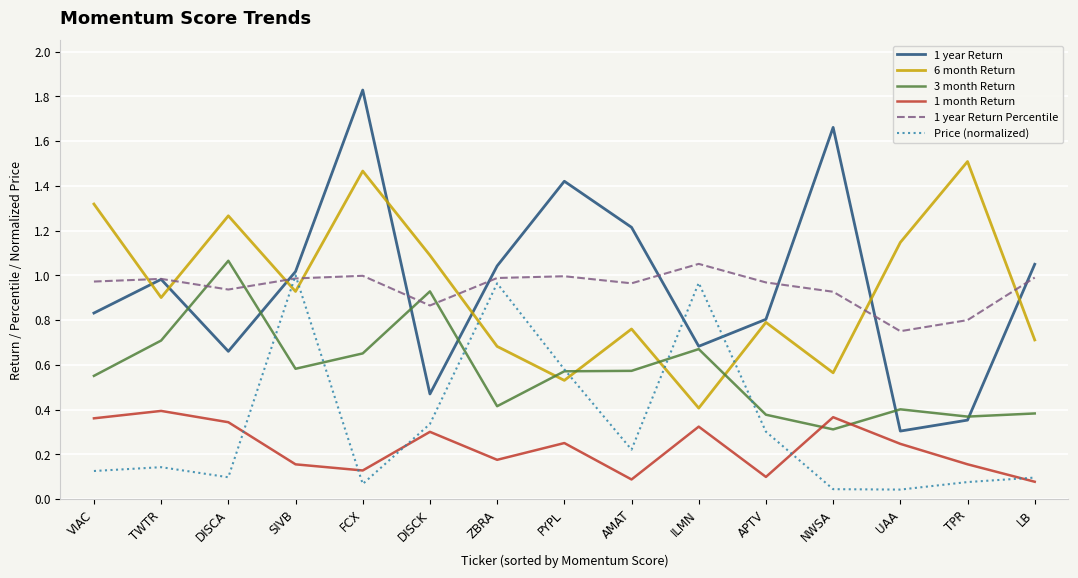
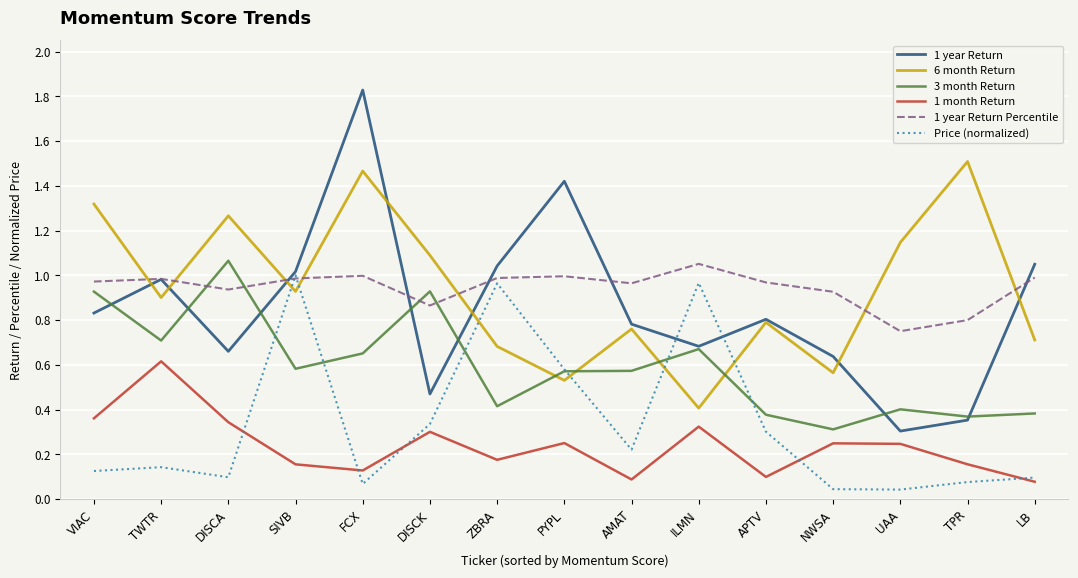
  {
    "1 year Return": {
      "VIAC": 0.83,
      "DISCA": 0.66,
      "SIVB": 1.02,
      "FCX": 1.83,
      "DISCK": 0.47,
      "ZBRA": 1.04,
      "PYPL": 1.42,
-     "AMAT": 1.21,
+     "AMAT": 0.78,
      "ILMN": 0.68,
      "APTV": 0.80,
-     "NWSA": 1.66,
+     "NWSA": 0.64,
      "UAA": 0.30,
      "TPR": 0.35,
      "LB": 1.05
    },
    "6 month Return": {
      "VIAC": 1.32,
      "TWTR": 0.90,
      "DISCA": 1.27,
      "SIVB": 0.93,
      "FCX": 1.47,
      "DISCK": 1.09,
      "ZBRA": 0.68,
      "PYPL": 0.53,
      "AMAT": 0.76,
      "ILMN": 0.41,
      "APTV": 0.79,
      "NWSA": 0.56,
      "UAA": 1.15,
      "TPR": 1.51,
      "LB": 0.71
    },
    "3 month Return": {
-     "VIAC": 0.55,
+     "VIAC": 0.93,
      "TWTR": 0.71,
      "DISCA": 1.07,
      "SIVB": 0.58,
      "FCX": 0.65,
      "DISCK": 0.93,
      "ZBRA": 0.42,
      "AMAT": 0.57,
      "ILMN": 0.67,
      "APTV": 0.38,
      "NWSA": 0.31,
      "UAA": 0.40,
      "TPR": 0.37,
      "LB": 0.38
    },
    "1 month Return": {
      "VIAC": 0.36,
-     "TWTR": 0.39,
+     "TWTR": 0.62,
      "DISCA": 0.34,
      "SIVB": 0.16,
      "FCX": 0.13,
      "DISCK": 0.30,
      "ZBRA": 0.18,
      "PYPL": 0.25,
      "AMAT": 0.09,
      "ILMN": 0.32,
      "APTV": 0.10,
-     "NWSA": 0.37,
+     "NWSA": 0.25,
      "UAA": 0.25,
      "TPR": 0.16,
      "LB": 0.08
    },
    "1 year Return Percentile": {
      "VIAC": 0.97,
      "DISCA": 0.94,
      "SIVB": 0.99,
      "FCX": 1.00,
      "DISCK": 0.87,
      "ZBRA": 0.99,
      "PYPL": 1.00,
      "AMAT": 0.96,
      "ILMN": 1.05,
      "APTV": 0.97,
      "NWSA": 0.93,
      "UAA": 0.75,
      "TPR": 0.80,
      "LB": 0.99
    },
    "Price (normalized)": {
      "VIAC": 0.13,
      "TWTR": 0.14,
      "DISCA": 0.10,
      "SIVB": 1.00,
      "FCX": 0.07,
      "DISCK": 0.34,
      "ZBRA": 0.96,
      "AMAT": 0.22,
      "ILMN": 0.97,
      "APTV": 0.30,
      "NWSA": 0.04,
      "UAA": 0.04,
      "TPR": 0.08,
      "LB": 0.10
    }
  }
